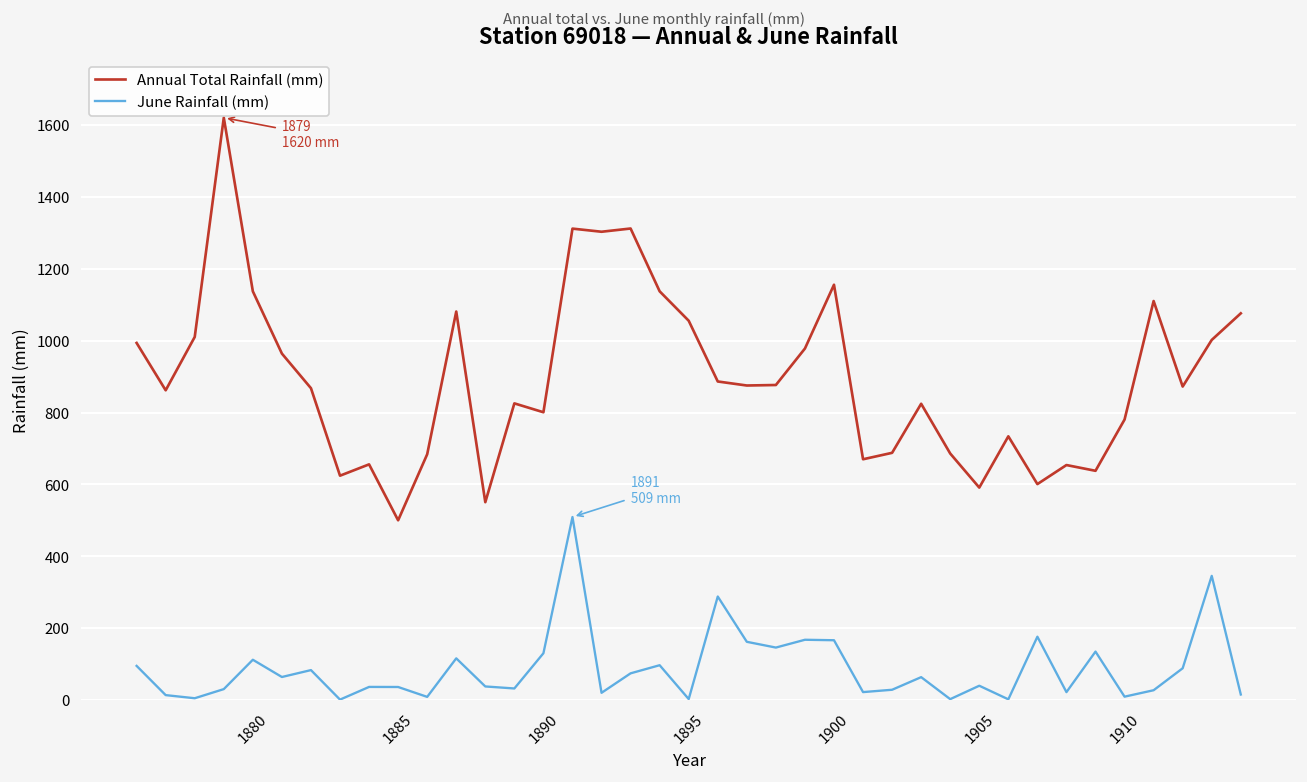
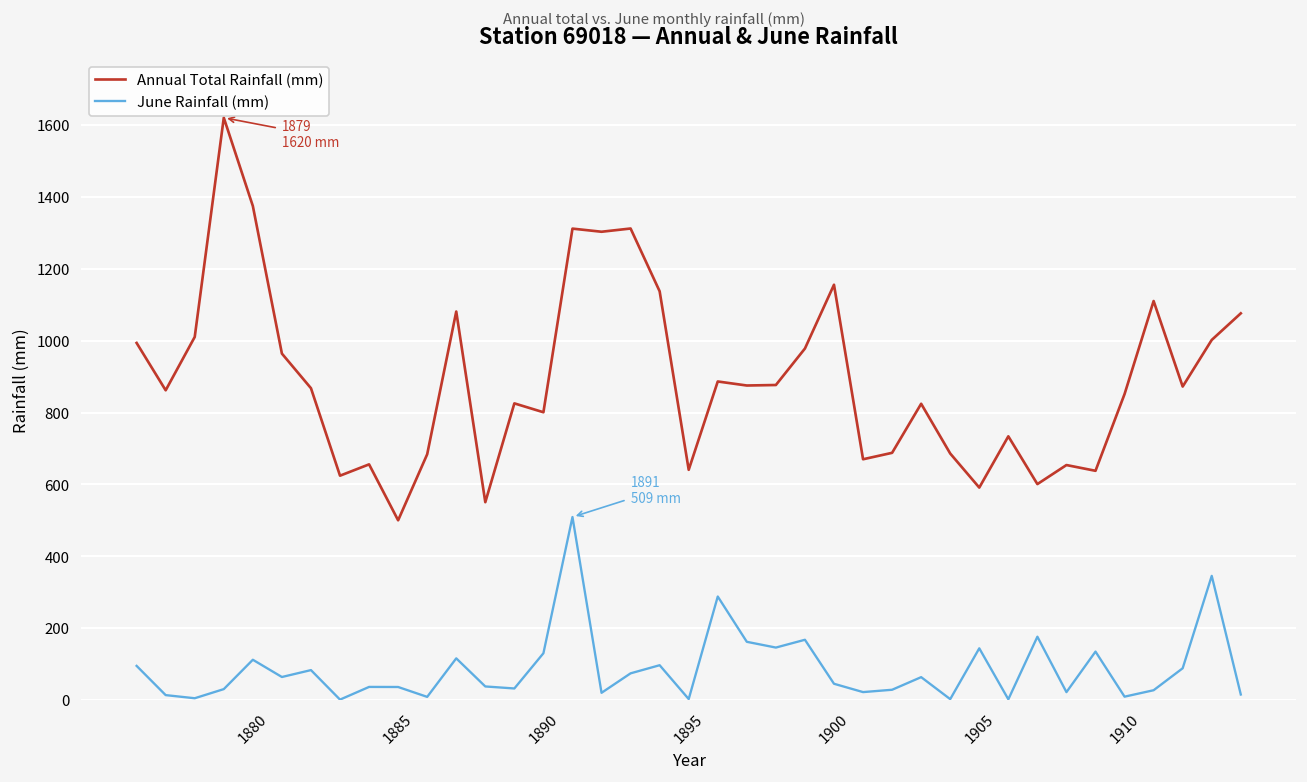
  {
    "Annual Total Rainfall (mm)": {
-     "1880": 1140,
+     "1880": 1370,
      "1885": 500,
      "1890": 800,
-     "1895": 1060,
+     "1895": 640,
      "1900": 1160,
      "1905": 590,
-     "1910": 780
+     "1910": 850
    },
    "June Rainfall (mm)": {
      "1880": 110,
      "1885": 40,
      "1890": 130,
      "1895": 0,
-     "1900": 170,
-     "1905": 40,
+     "1900": 50,
+     "1905": 140,
      "1910": 10
    }
  }
